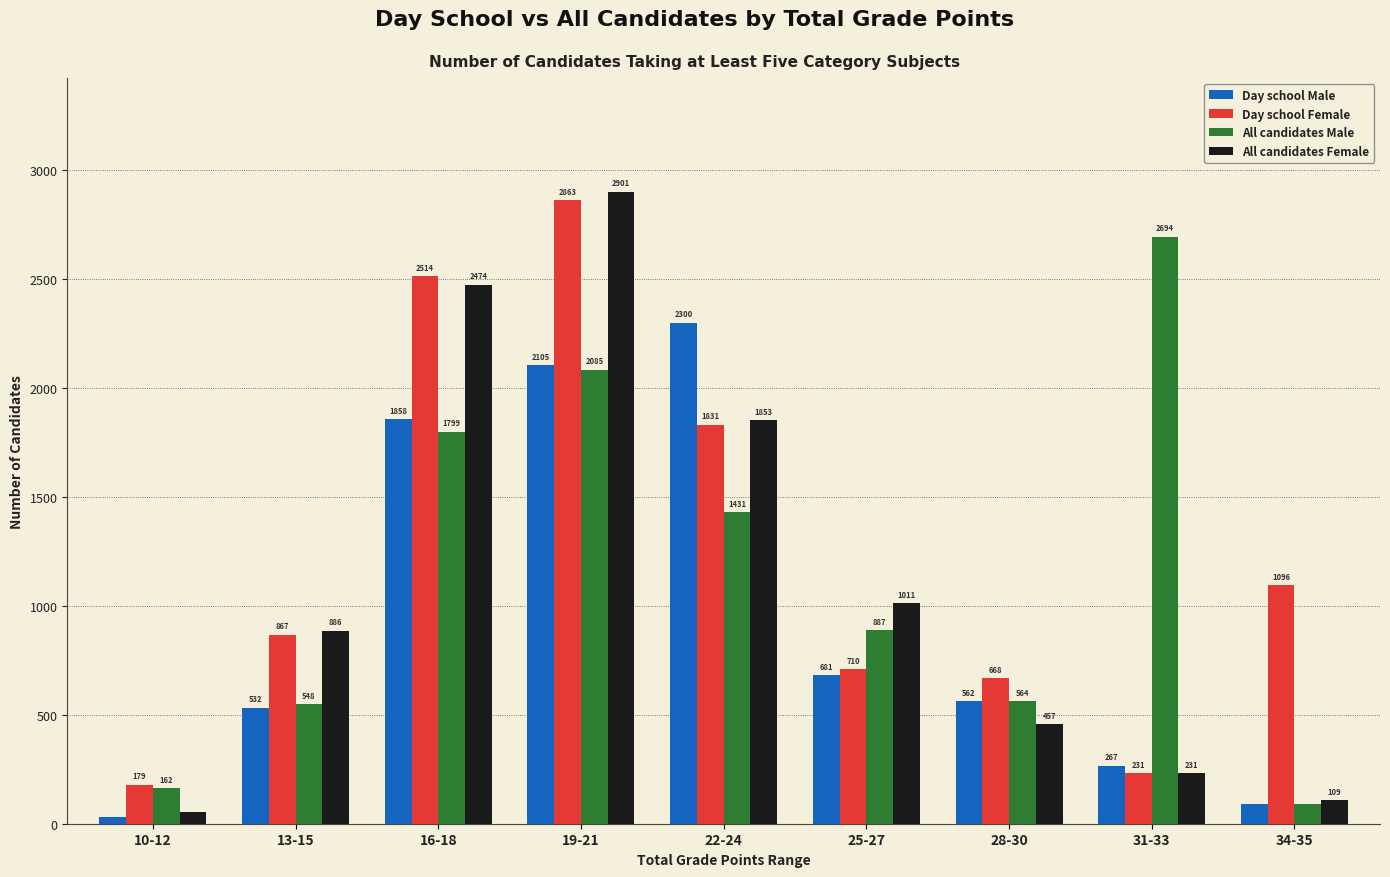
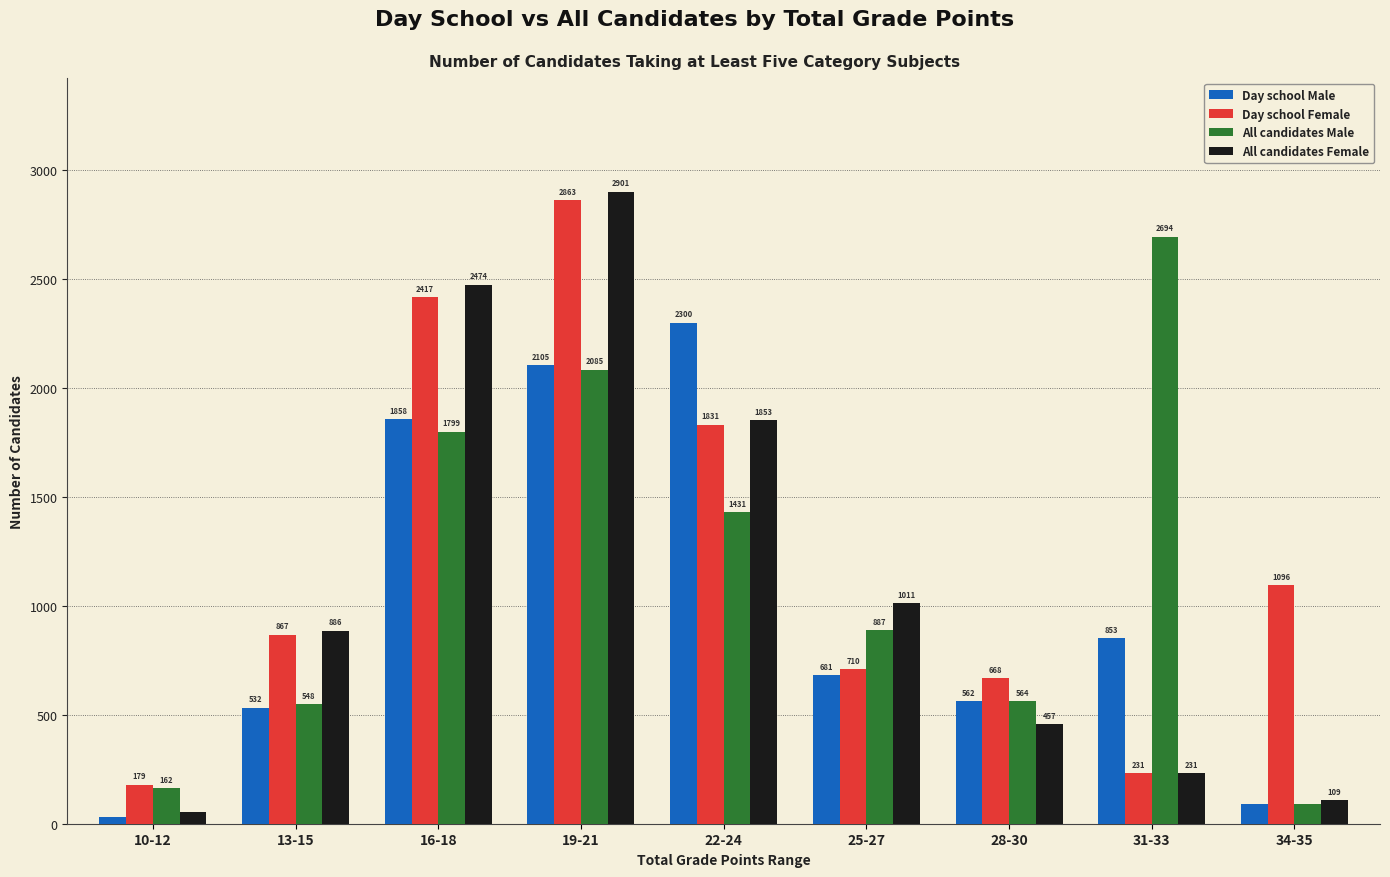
  {
    "Day school Male": {
      "13-15": 532,
      "16-18": 1858,
      "19-21": 2105,
      "22-24": 2300,
      "25-27": 681,
      "28-30": 562,
-     "31-33": 267
+     "31-33": 853
    },
    "Day school Female": {
      "10-12": 179,
      "13-15": 867,
-     "16-18": 2514,
+     "16-18": 2417,
      "19-21": 2863,
      "22-24": 1831,
      "25-27": 710,
      "28-30": 668,
      "31-33": 231,
      "34-35": 1096
    },
    "All candidates Male": {
      "10-12": 162,
      "13-15": 548,
      "16-18": 1799,
      "19-21": 2085,
      "22-24": 1431,
      "25-27": 887,
      "28-30": 564,
      "31-33": 2694
    },
    "All candidates Female": {
      "13-15": 886,
      "16-18": 2474,
      "19-21": 2901,
      "22-24": 1853,
      "25-27": 1011,
      "28-30": 457,
      "31-33": 231,
      "34-35": 109
    }
  }
